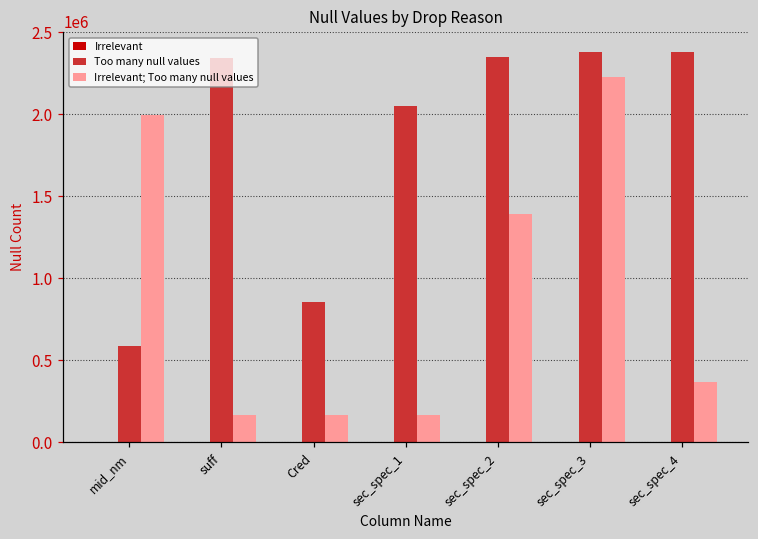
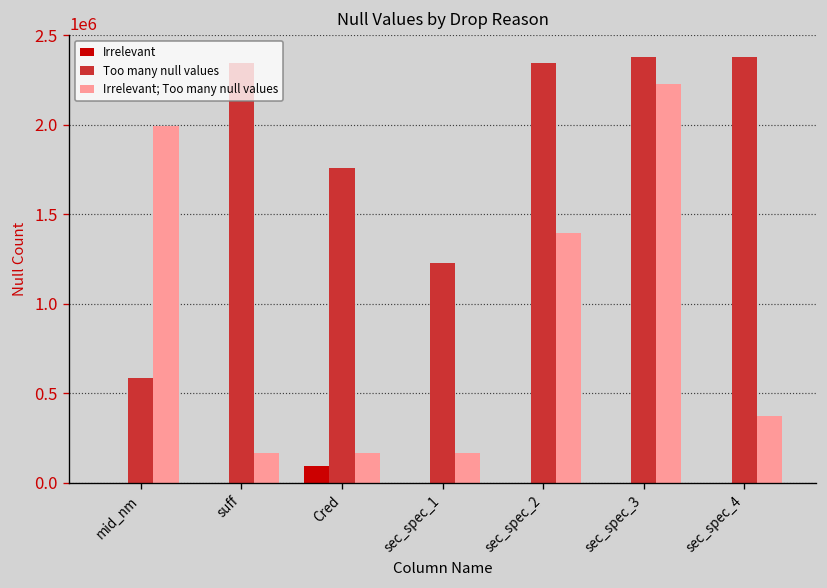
  {
    "Irrelevant": {
      "mid_nm": 0,
      "suff": 0,
-     "Cred": 0,
+     "Cred": 90000,
      "sec_spec_3": 0
    },
    "Too many null values": {
      "mid_nm": 590000,
-     "Cred": 850000,
-     "sec_spec_1": 2050000,
+     "Cred": 1760000,
+     "sec_spec_1": 1230000,
      "sec_spec_2": 2350000,
      "sec_spec_3": 2380000,
      "sec_spec_4": 2380000
    },
    "Irrelevant; Too many null values": {
      "mid_nm": 1990000,
      "suff": 170000,
      "Cred": 170000,
      "sec_spec_1": 170000,
      "sec_spec_2": 1390000,
      "sec_spec_3": 2230000,
      "sec_spec_4": 370000
    }
  }
